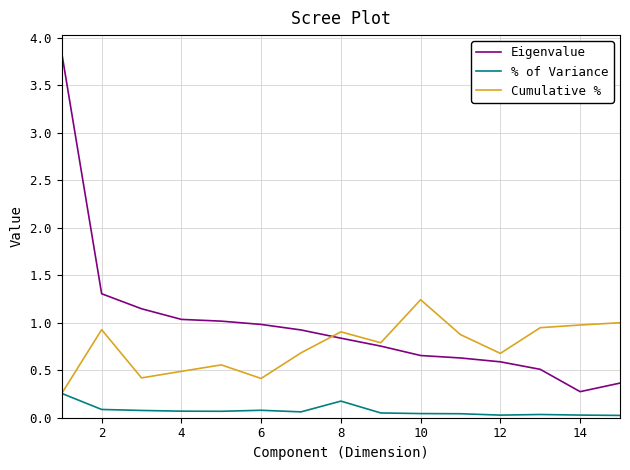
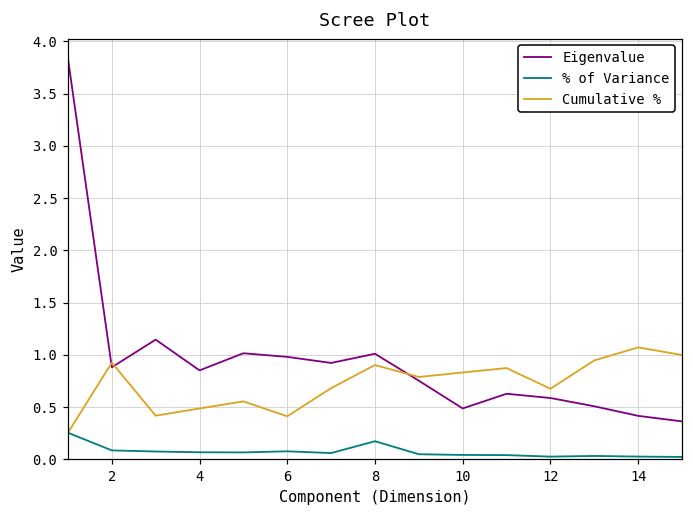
  {
    "Eigenvalue": {
-     "2": 1.3,
-     "4": 1.0,
+     "2": 0.9,
+     "4": 0.9,
      "6": 1.0,
-     "8": 0.8,
-     "10": 0.7,
+     "8": 1.0,
+     "10": 0.5,
      "12": 0.6,
-     "14": 0.3
+     "14": 0.4
    },
    "% of Variance": {
      "2": 0.1,
      "4": 0.1,
      "6": 0.1,
      "8": 0.2,
      "10": 0.0,
      "12": 0.0,
      "14": 0.0
    },
    "Cumulative %": {
      "2": 0.9,
      "4": 0.5,
      "6": 0.4,
      "8": 0.9,
-     "10": 1.2,
+     "10": 0.8,
      "12": 0.7,
-     "14": 1.0
+     "14": 1.1
    }
  }
